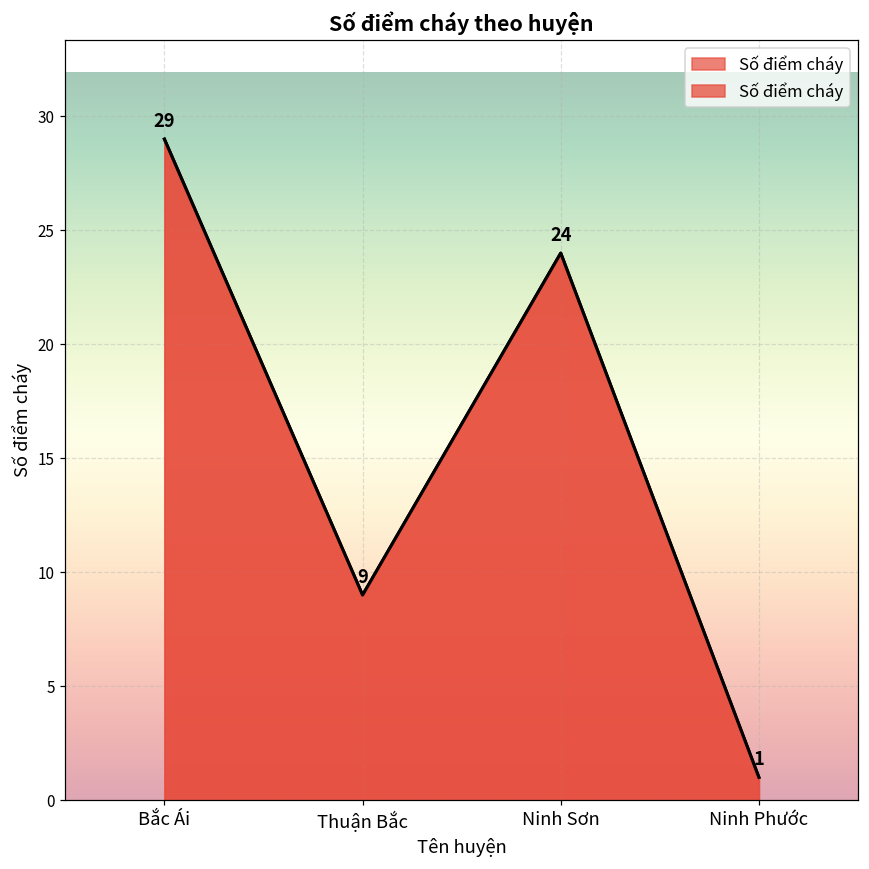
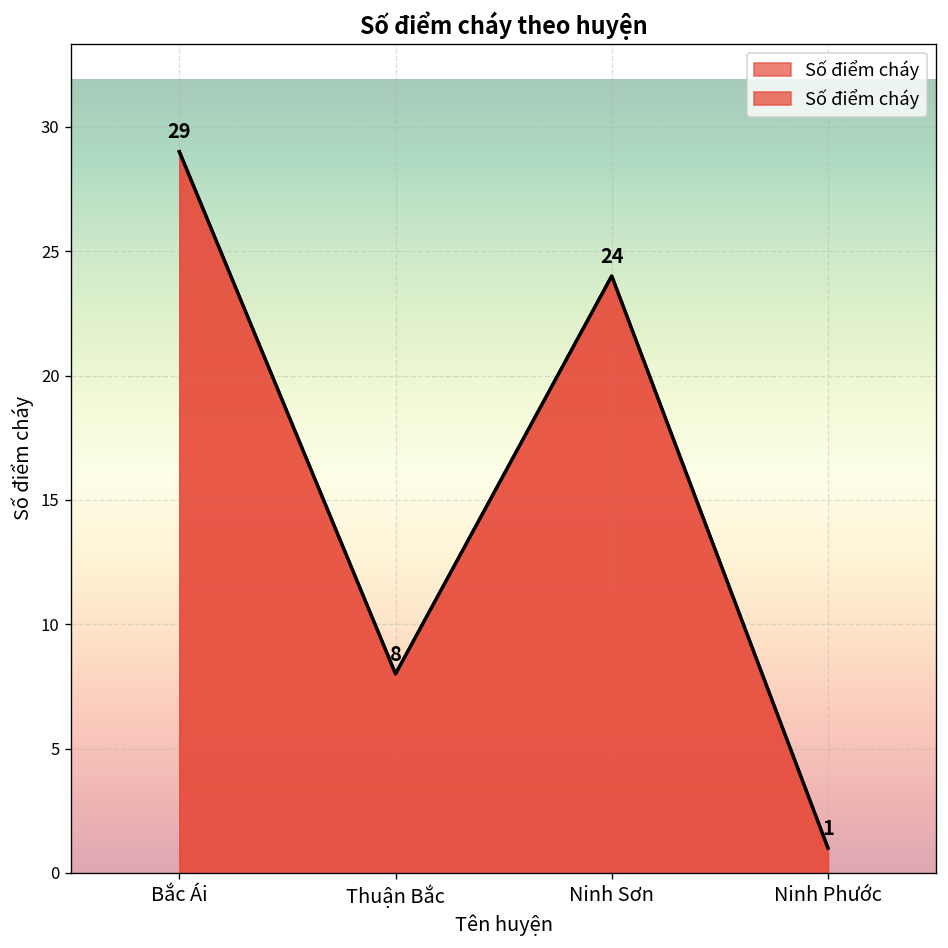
  {
    "Bắc Ái": 29,
-   "Thuận Bắc": 9,
+   "Thuận Bắc": 8,
    "Ninh Sơn": 24,
    "Ninh Phước": 1
  }
